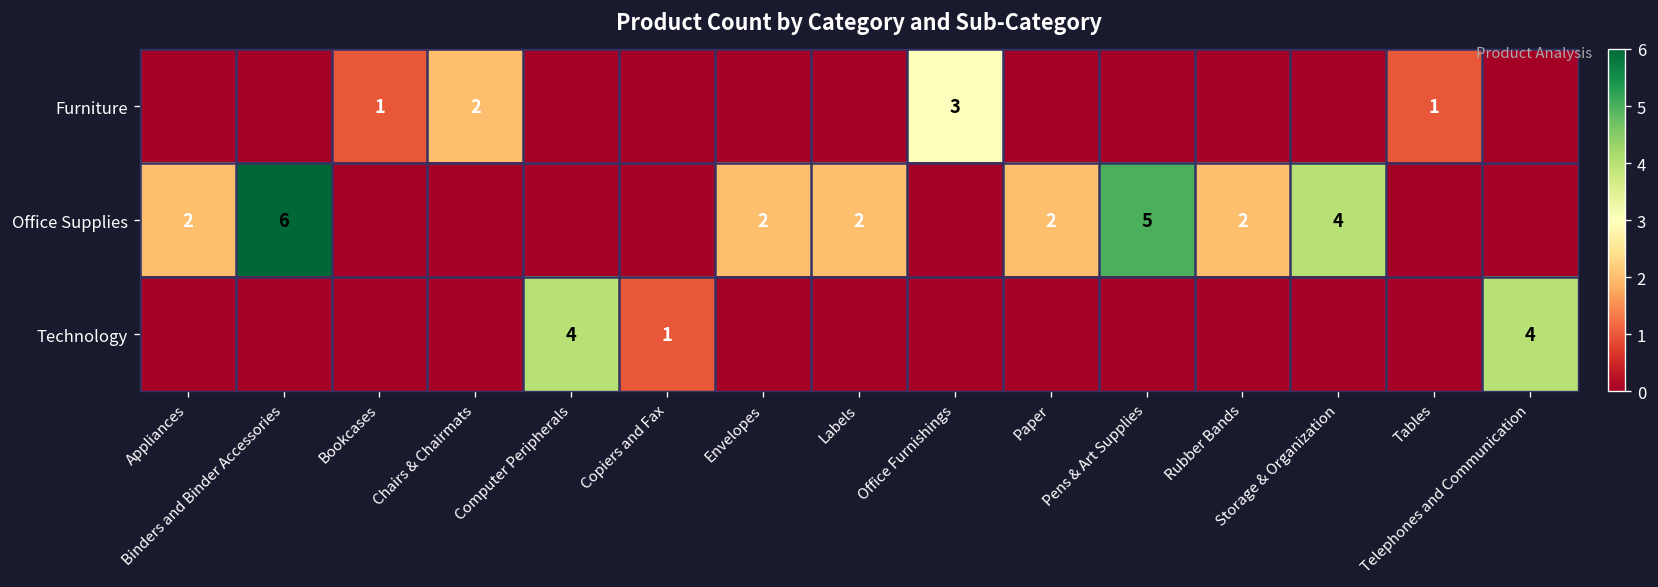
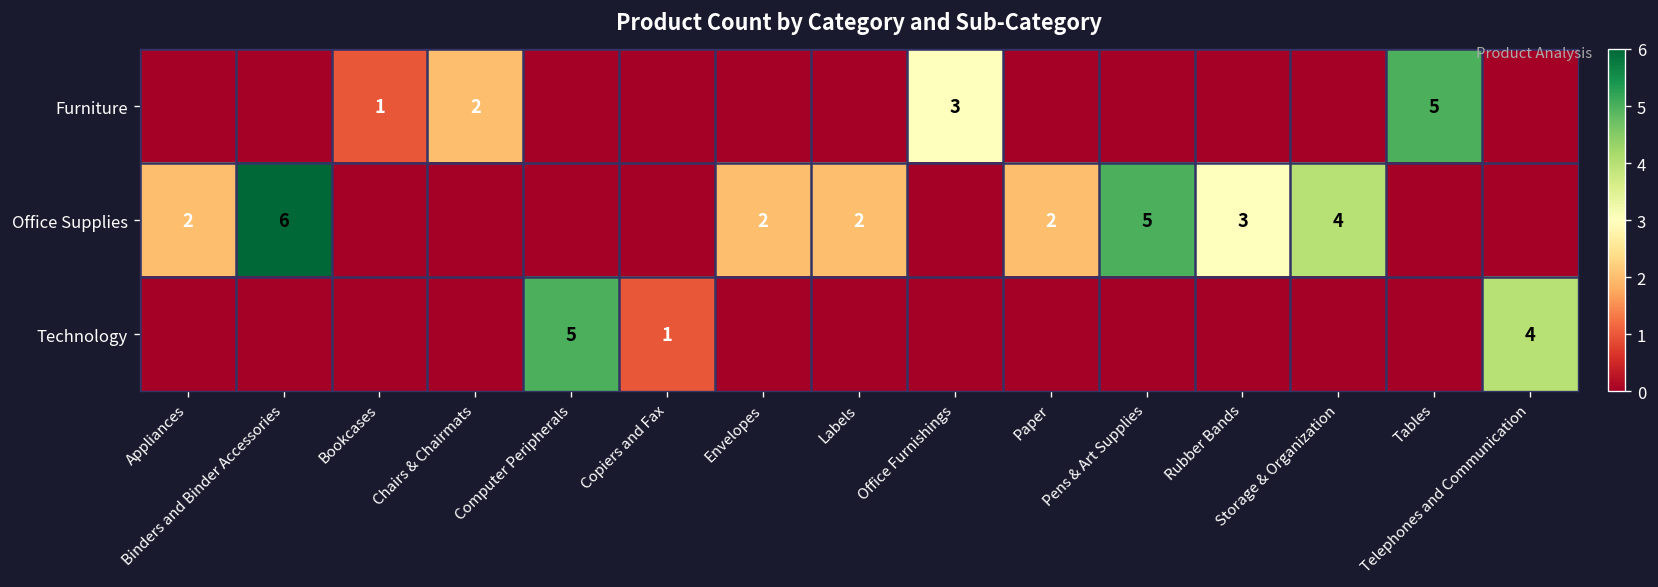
  {
    "Furniture": {
      "Bookcases": 1,
      "Chairs & Chairmats": 2,
      "Office Furnishings": 3,
-     "Tables": 1
+     "Tables": 5
    },
    "Office Supplies": {
      "Appliances": 2,
      "Binders and Binder Accessories": 6,
      "Envelopes": 2,
      "Labels": 2,
      "Paper": 2,
      "Pens & Art Supplies": 5,
-     "Rubber Bands": 2,
+     "Rubber Bands": 3,
      "Storage & Organization": 4
    },
    "Technology": {
-     "Computer Peripherals": 4,
+     "Computer Peripherals": 5,
      "Copiers and Fax": 1,
      "Telephones and Communication": 4
    }
  }
